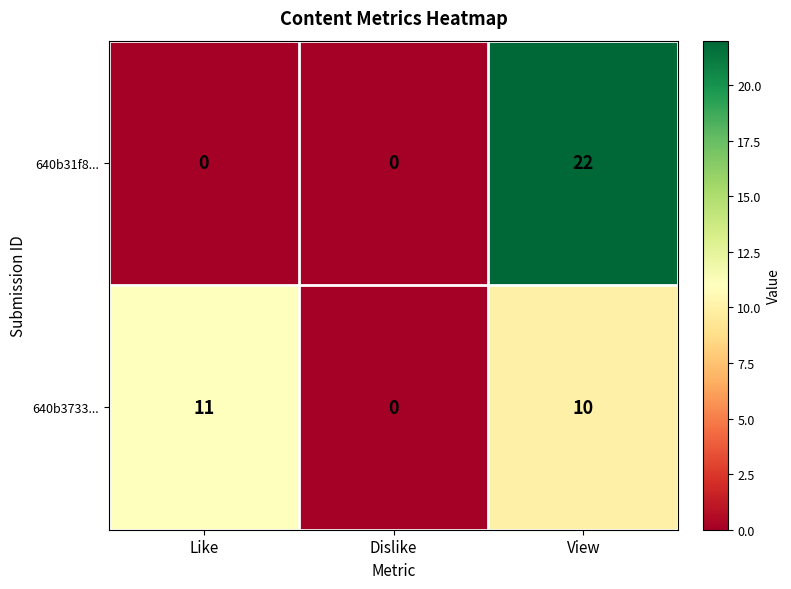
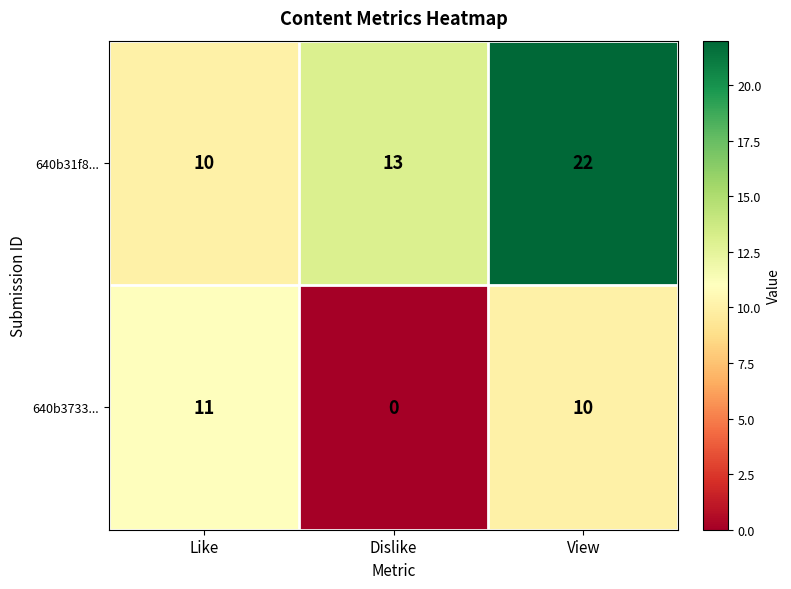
  {
    "640b31f8...": {
-     "Like": 0,
-     "Dislike": 0,
+     "Like": 10,
+     "Dislike": 13,
      "View": 22
    },
    "640b3733...": {
      "Like": 11,
      "Dislike": 0,
      "View": 10
    }
  }
